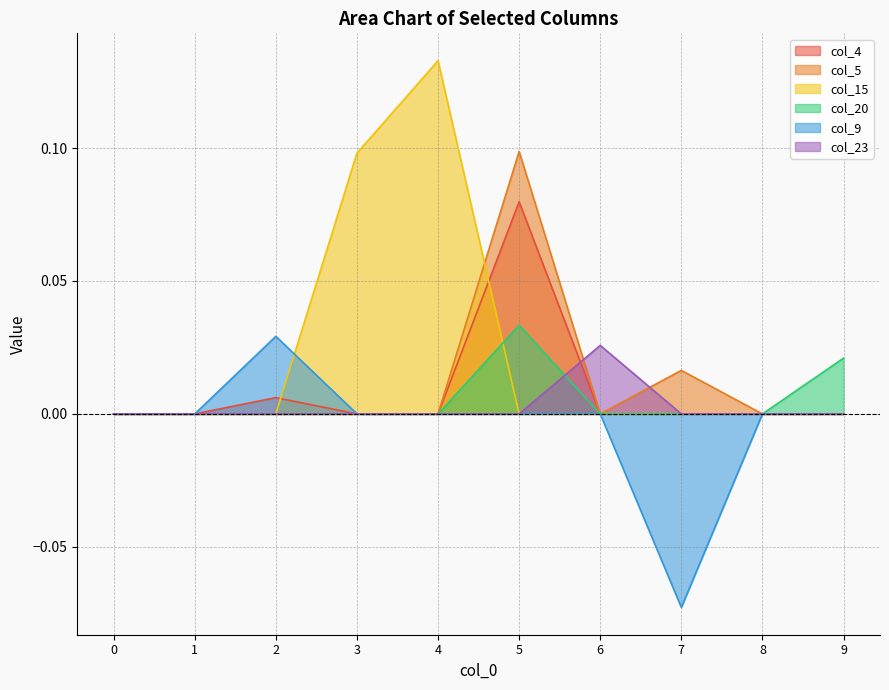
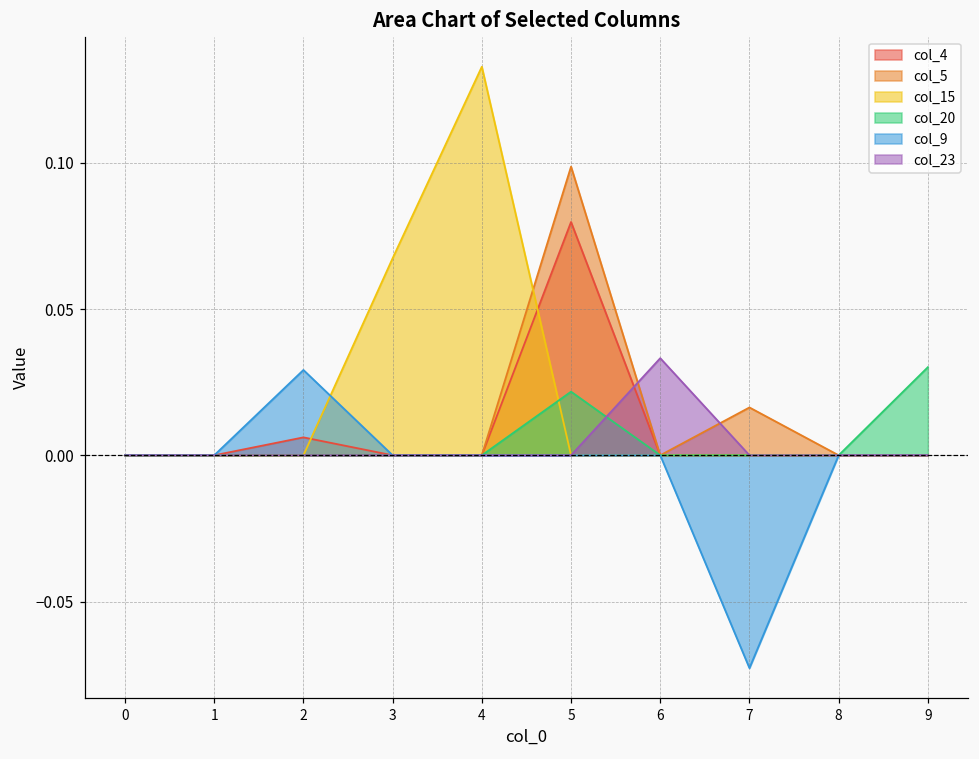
  {
    "col_15": {
-     "3": 0.098,
+     "3": 0.067,
      "4": 0.133
    },
    "col_20": {
-     "5": 0.033,
-     "9": 0.021
+     "5": 0.022,
+     "9": 0.030
    },
    "col_23": {
-     "6": 0.026
+     "6": 0.033
    }
  }
